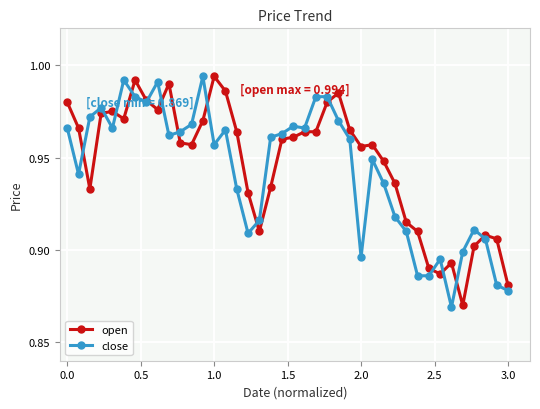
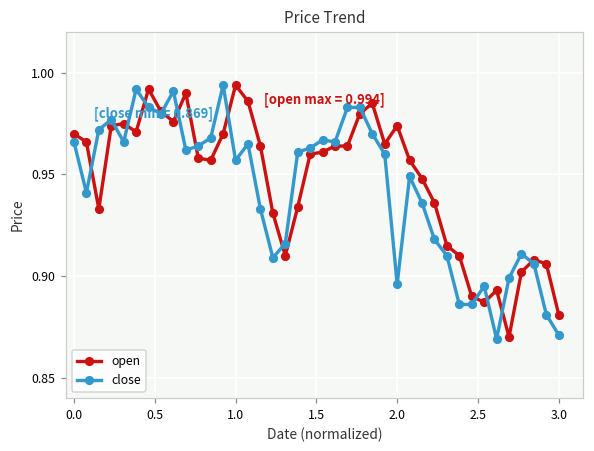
  {
    "open": {
-     "0.0": 0.98,
+     "0.0": 0.97,
      "1.0": 0.994,
-     "2.0": 0.956,
+     "2.0": 0.974,
      "3.0": 0.881
    },
    "close": {
      "0.0": 0.966,
      "1.0": 0.957,
      "2.0": 0.896,
-     "3.0": 0.878
+     "3.0": 0.871
    }
  }
